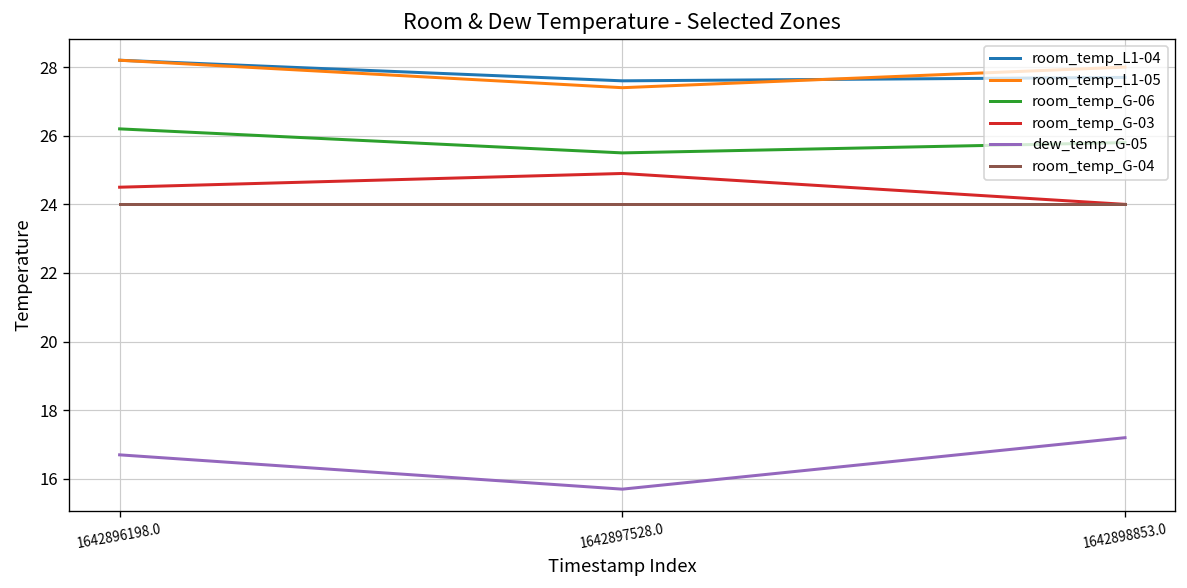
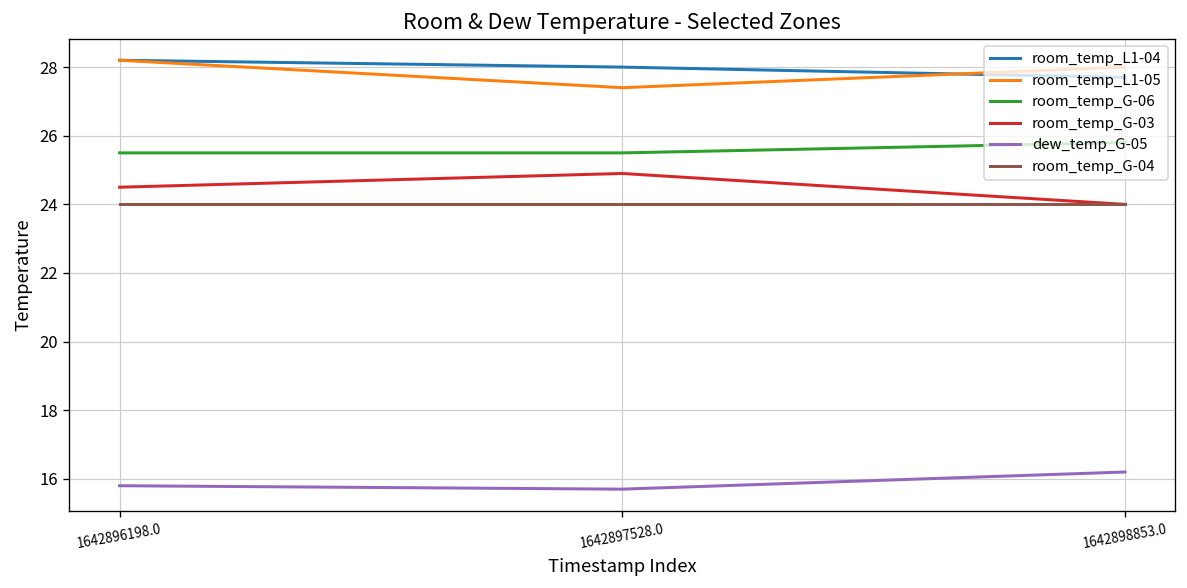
  {
    "room_temp_L1-04": {
-     "1642897528.0": 27.6
+     "1642897528.0": 28.0
    },
    "room_temp_L1-05": {
      "1642897528.0": 27.4
    },
    "room_temp_G-06": {
-     "1642896198.0": 26.2,
+     "1642896198.0": 25.5,
      "1642897528.0": 25.5
    },
    "room_temp_G-03": {
      "1642896198.0": 24.5,
      "1642897528.0": 24.9
    },
    "dew_temp_G-05": {
-     "1642896198.0": 16.7,
+     "1642896198.0": 15.8,
      "1642897528.0": 15.7,
-     "1642898853.0": 17.2
+     "1642898853.0": 16.2
    },
    "room_temp_G-04": {
      "1642896198.0": 24.0,
      "1642897528.0": 24.0
    }
  }
